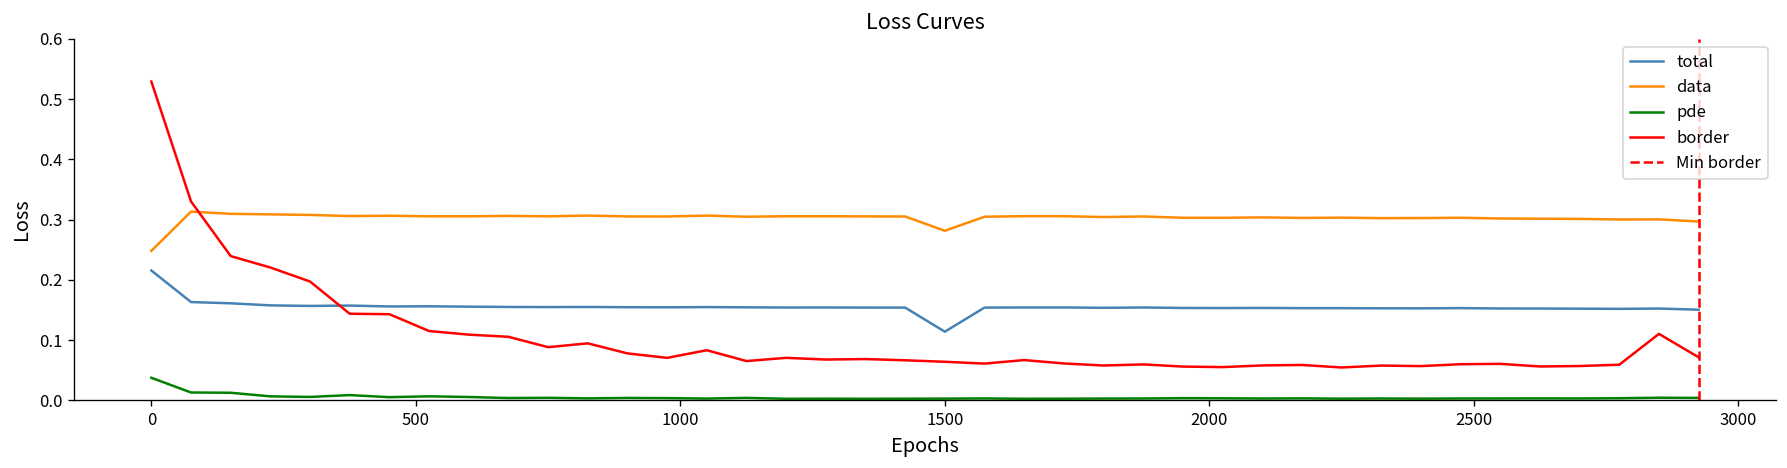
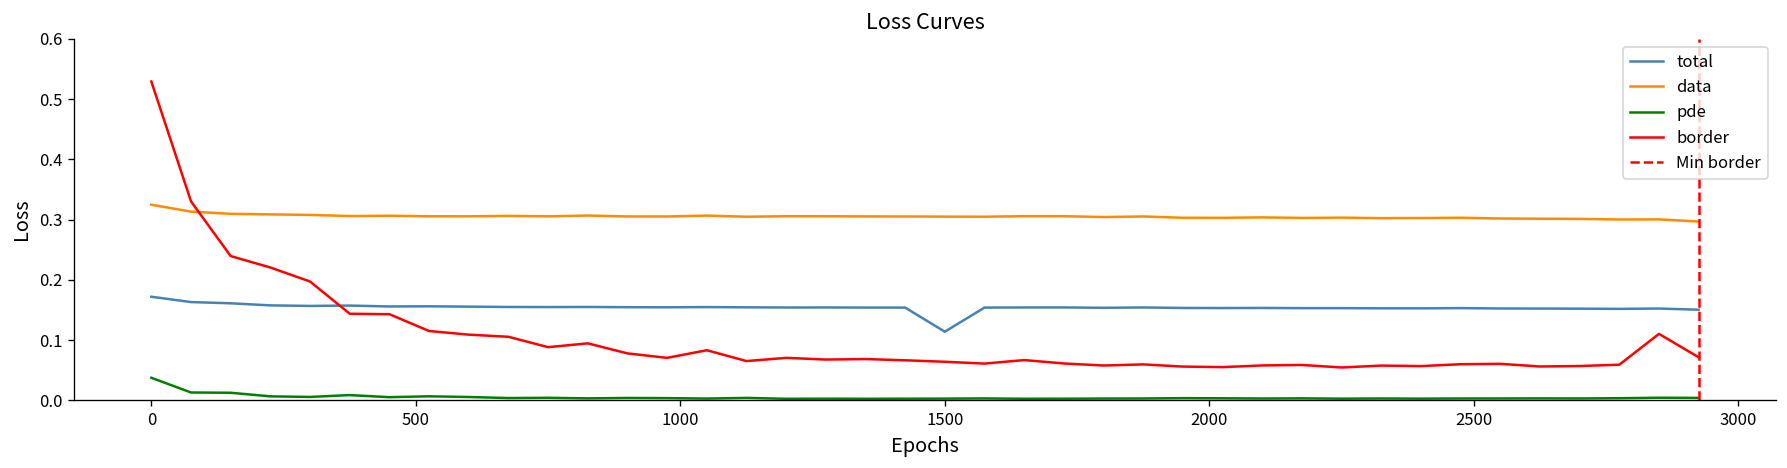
  {
    "total": {
-     "0": 0.22,
+     "0": 0.17,
      "1500": 0.11
    },
    "data": {
-     "0": 0.25,
-     "1500": 0.28
+     "0": 0.32,
+     "1500": 0.31
    },
    "pde": {
      "0": 0.04,
      "1500": 0.00
    },
    "border": {
      "0": 0.53,
      "1500": 0.06
    }
  }
